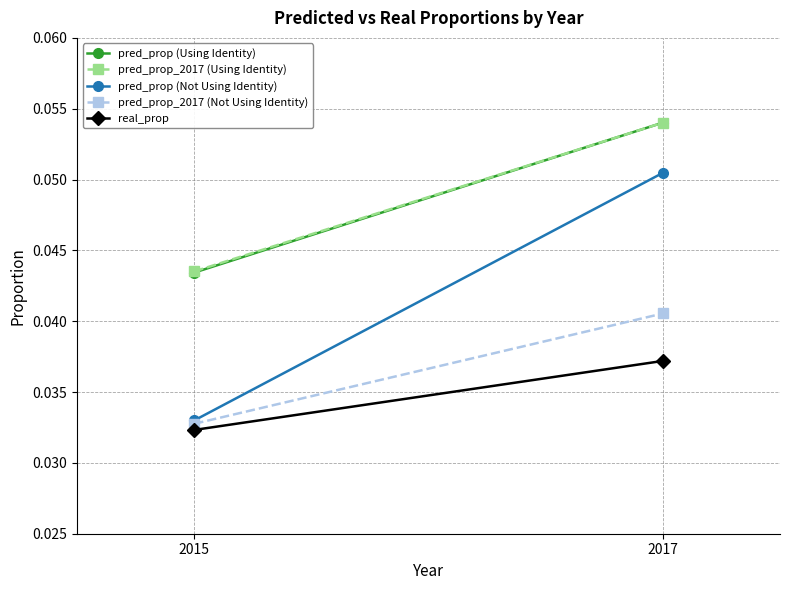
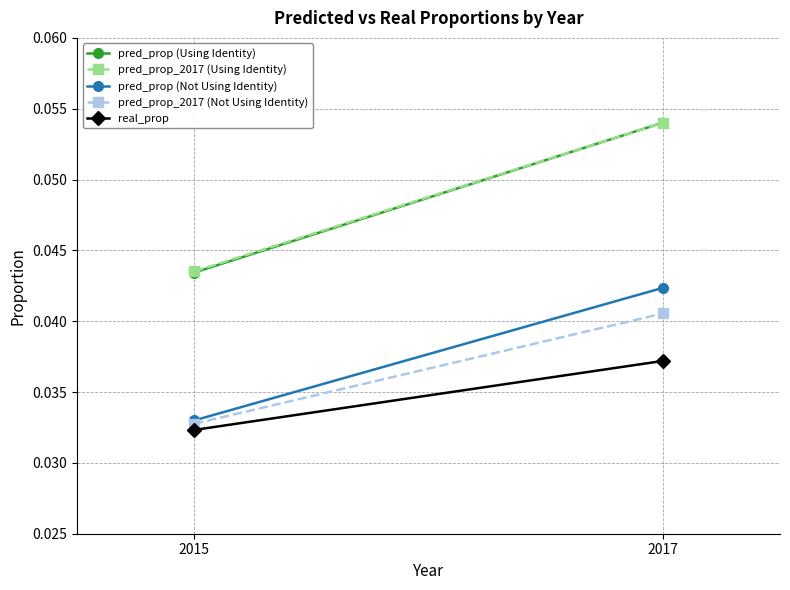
  {
    "pred_prop (Not Using Identity)": {
      "2015": 0.0330,
-     "2017": 0.0505
+     "2017": 0.0424
    },
    "pred_prop_2017 (Not Using Identity)": {
      "2015": 0.0328,
      "2017": 0.0405
    },
    "real_prop": {
      "2015": 0.0323,
      "2017": 0.0372
    }
  }
